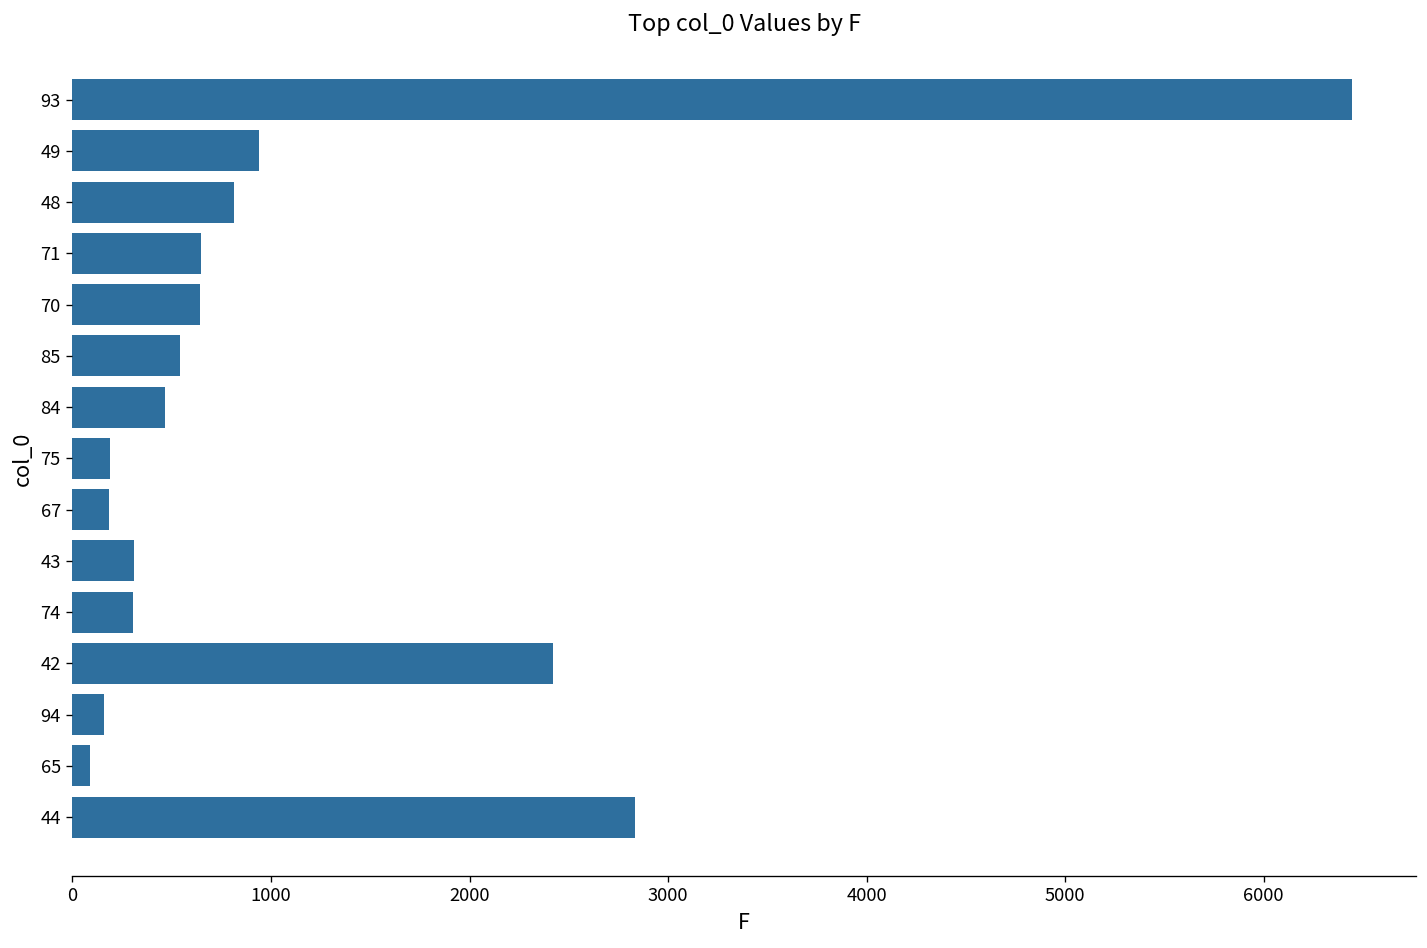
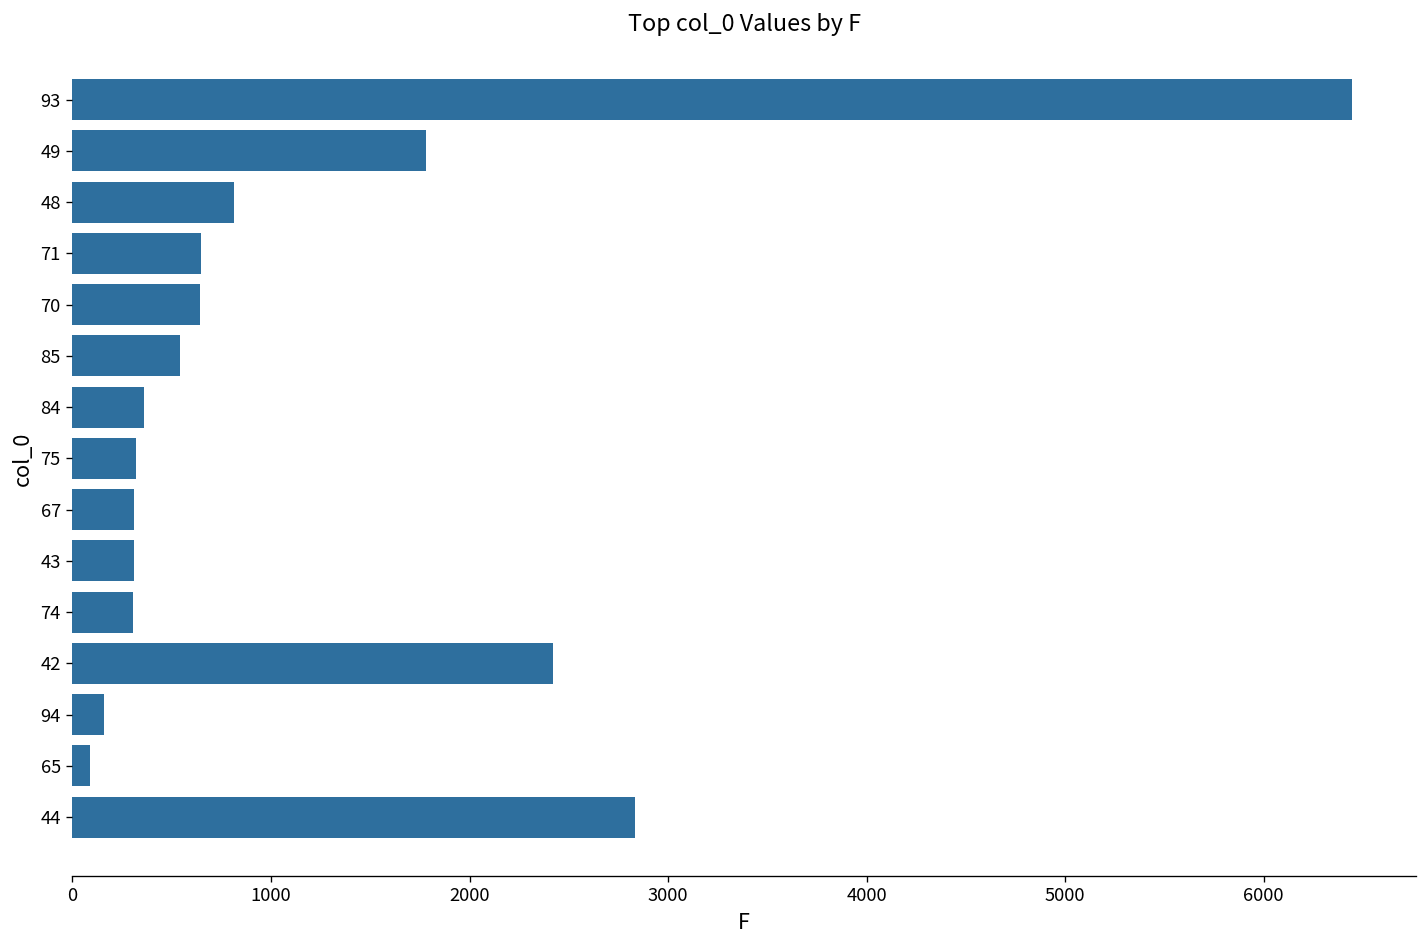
  {
    "93": 6450,
-   "49": 940,
+   "49": 1780,
    "48": 810,
    "71": 650,
    "70": 640,
    "85": 540,
-   "84": 470,
-   "75": 190,
-   "67": 180,
+   "84": 360,
+   "75": 320,
+   "67": 310,
    "43": 310,
    "74": 300,
    "42": 2420,
    "94": 160,
    "65": 90,
    "44": 2830
  }
